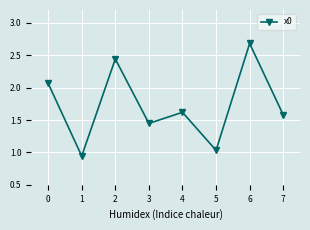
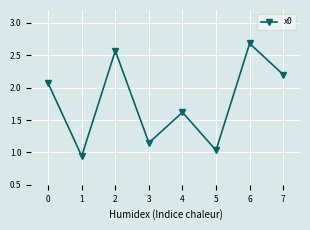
  {
    "0": 2.1,
    "1": 0.9,
-   "2": 2.4,
-   "3": 1.4,
+   "2": 2.6,
+   "3": 1.1,
    "4": 1.6,
    "5": 1.0,
    "6": 2.7,
-   "7": 1.6
+   "7": 2.2
  }
